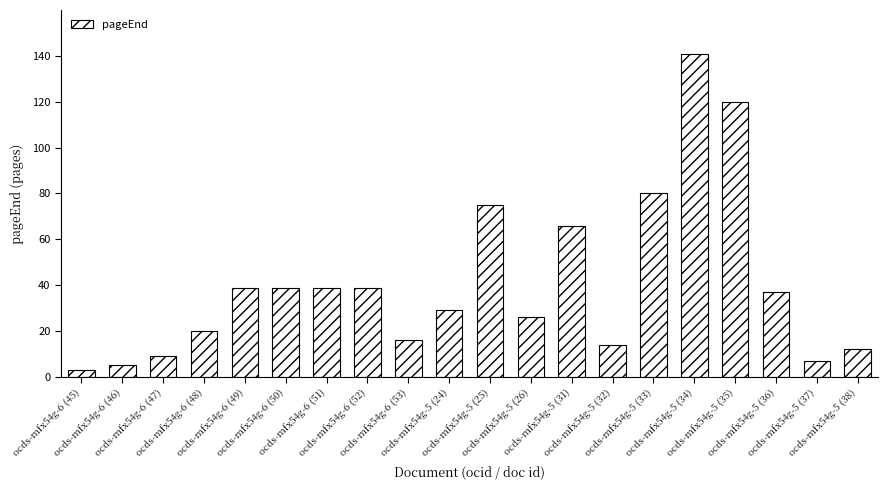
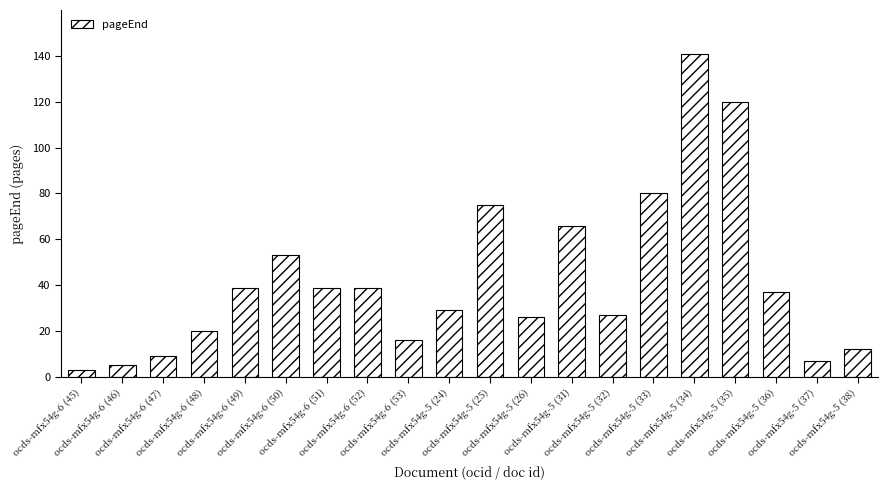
  {
    "ocds-mfx54g-6 (45)": 3,
    "ocds-mfx54g-6 (46)": 5,
    "ocds-mfx54g-6 (47)": 9,
    "ocds-mfx54g-6 (48)": 20,
    "ocds-mfx54g-6 (49)": 39,
-   "ocds-mfx54g-6 (50)": 39,
+   "ocds-mfx54g-6 (50)": 53,
    "ocds-mfx54g-6 (51)": 39,
    "ocds-mfx54g-6 (52)": 39,
    "ocds-mfx54g-6 (53)": 16,
    "ocds-mfx54g-5 (24)": 29,
    "ocds-mfx54g-5 (25)": 75,
    "ocds-mfx54g-5 (26)": 26,
    "ocds-mfx54g-5 (31)": 66,
-   "ocds-mfx54g-5 (32)": 14,
+   "ocds-mfx54g-5 (32)": 27,
    "ocds-mfx54g-5 (33)": 80,
    "ocds-mfx54g-5 (34)": 141,
    "ocds-mfx54g-5 (35)": 120,
    "ocds-mfx54g-5 (36)": 37,
    "ocds-mfx54g-5 (37)": 7,
    "ocds-mfx54g-5 (38)": 12
  }
